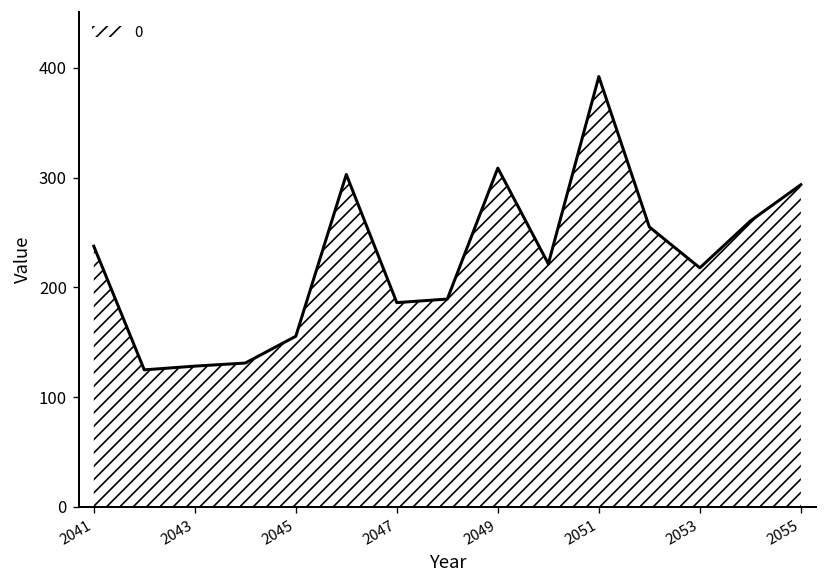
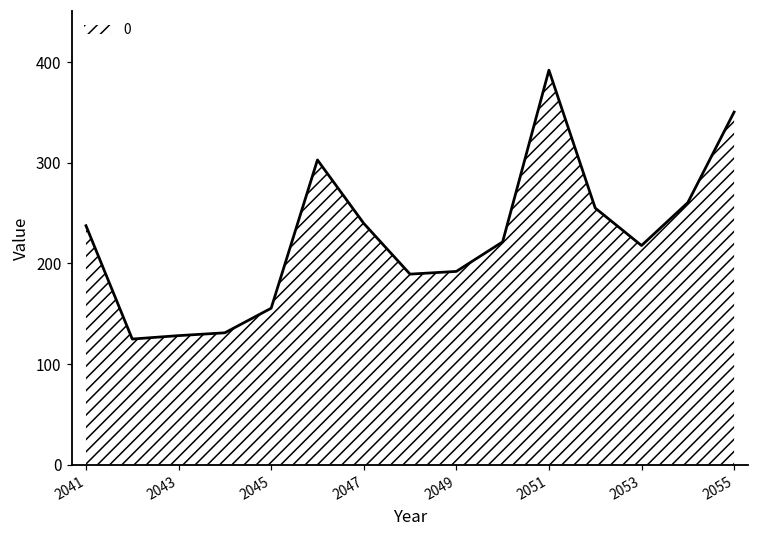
  {
    "2041": 240,
    "2043": 130,
    "2045": 160,
-   "2047": 190,
-   "2049": 310,
+   "2047": 240,
+   "2049": 190,
    "2051": 390,
    "2053": 220,
-   "2055": 290
+   "2055": 350
  }
